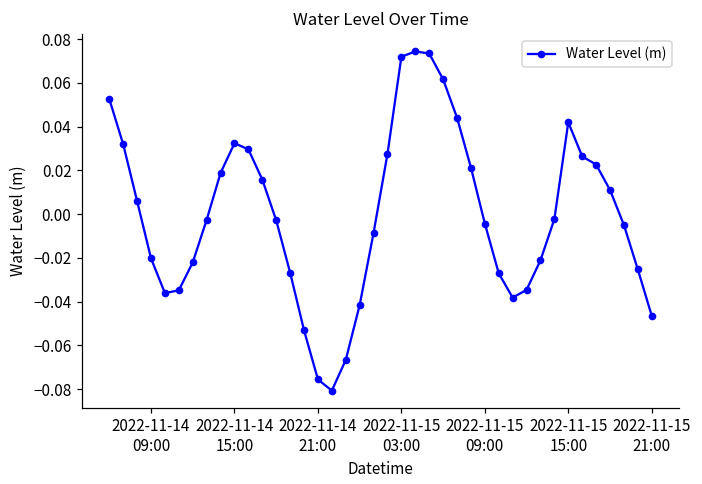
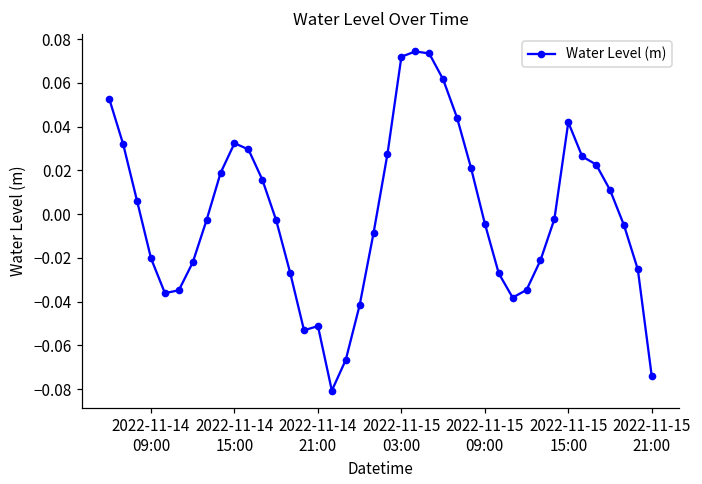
  {
    "2022-11-14 09:00": -0.020,
    "2022-11-14 15:00": 0.032,
-   "2022-11-14 21:00": -0.076,
+   "2022-11-14 21:00": -0.051,
    "2022-11-15 03:00": 0.072,
    "2022-11-15 09:00": -0.004,
    "2022-11-15 15:00": 0.042,
-   "2022-11-15 21:00": -0.046
+   "2022-11-15 21:00": -0.074
  }
